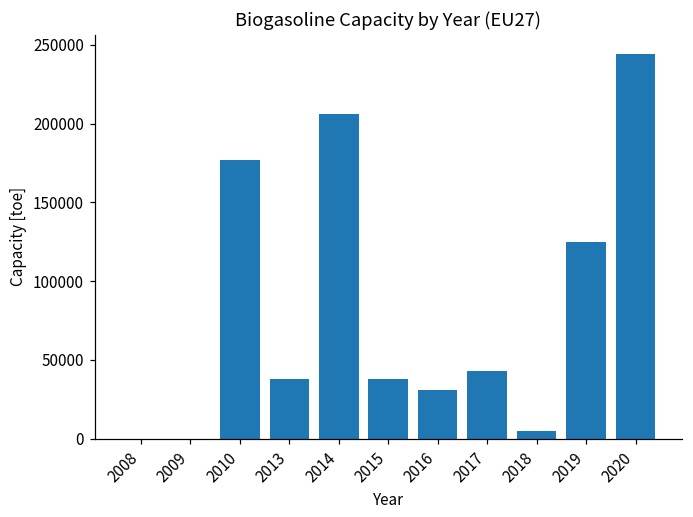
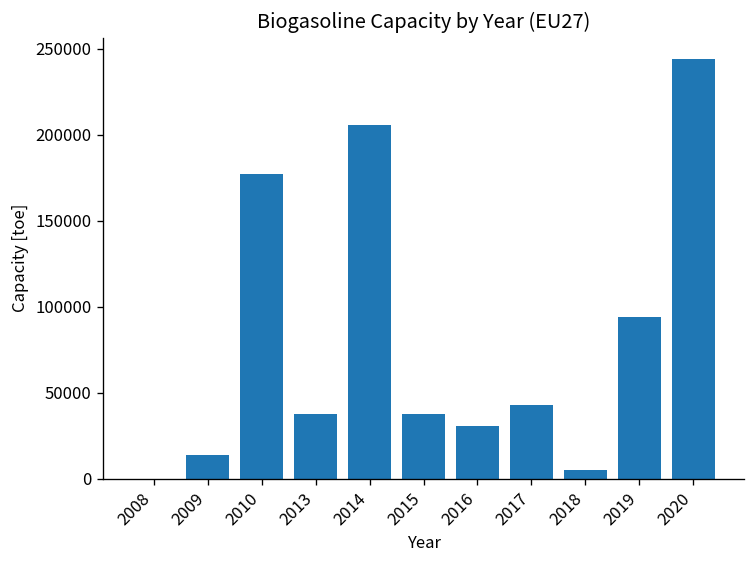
  {
    "2008": 0,
-   "2009": 0,
+   "2009": 14000,
    "2010": 177000,
    "2013": 38000,
    "2014": 206000,
    "2015": 38000,
    "2016": 31000,
    "2017": 43000,
    "2018": 5000,
-   "2019": 125000,
+   "2019": 94000,
    "2020": 244000
  }
